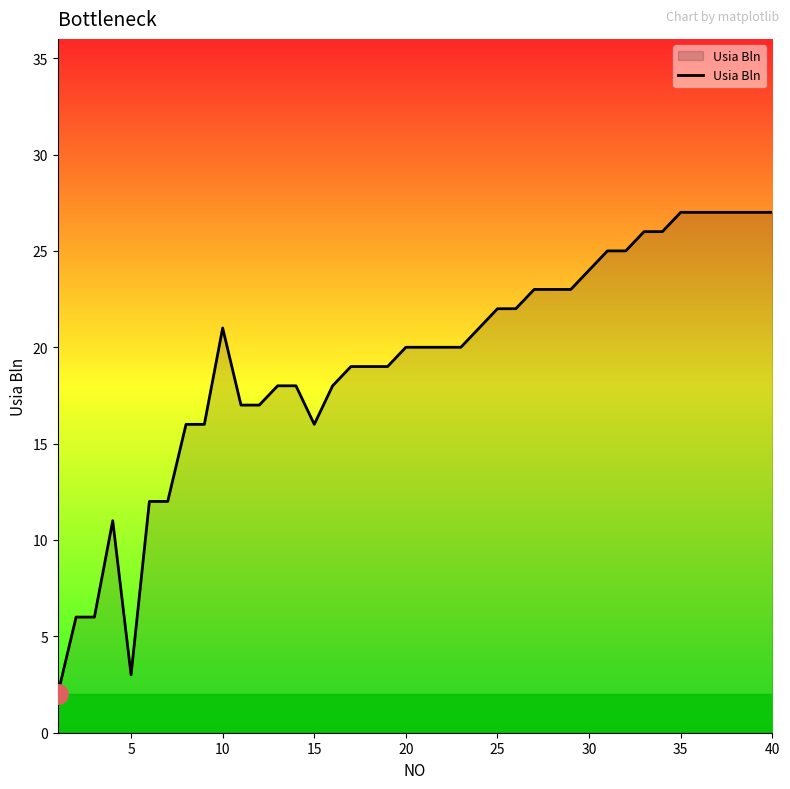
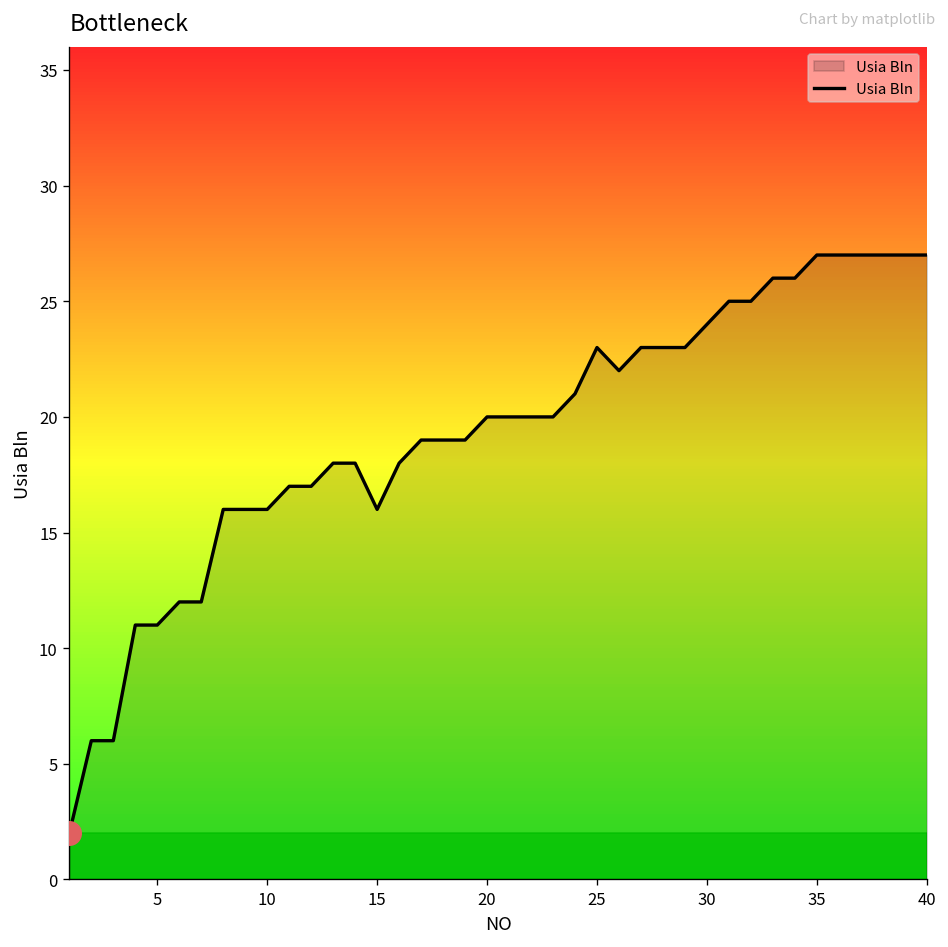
  {
    "Usia Bln": {
-     "5": 3,
-     "10": 21,
+     "5": 11,
+     "10": 16,
      "15": 16,
      "20": 20,
-     "25": 22,
+     "25": 23,
      "30": 24,
      "35": 27,
      "40": 27
    }
  }
